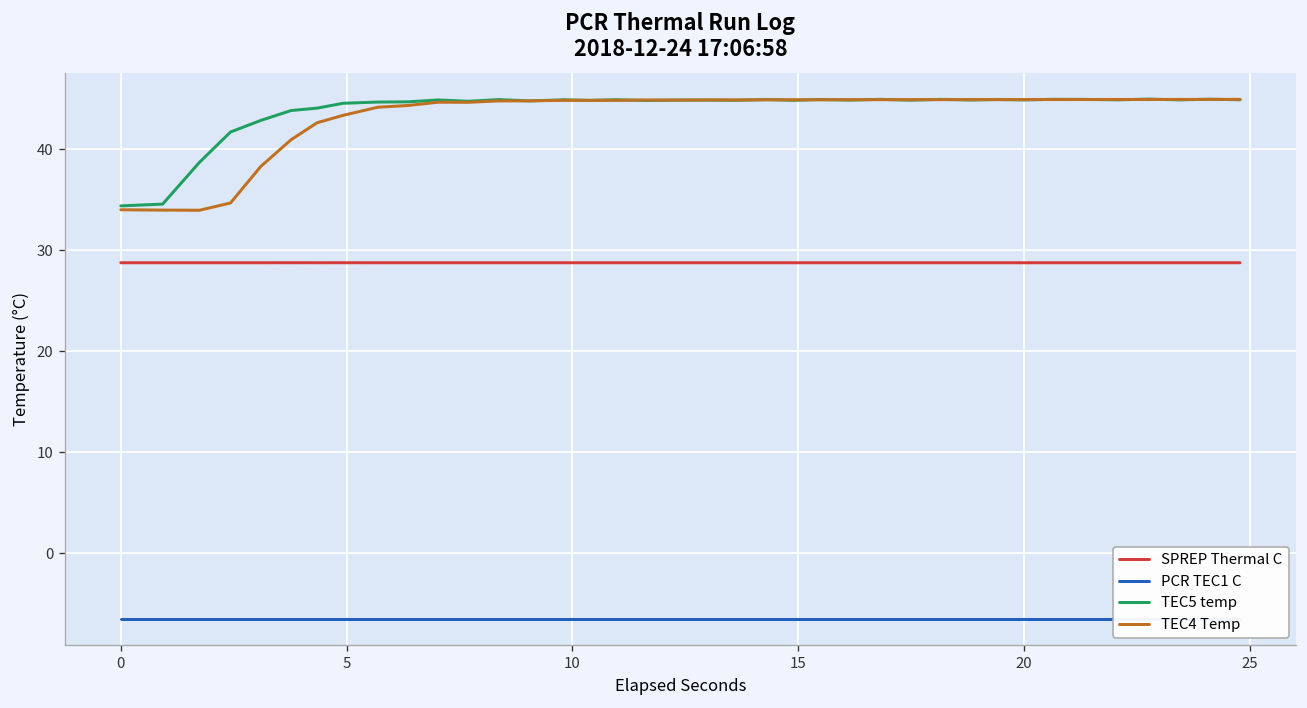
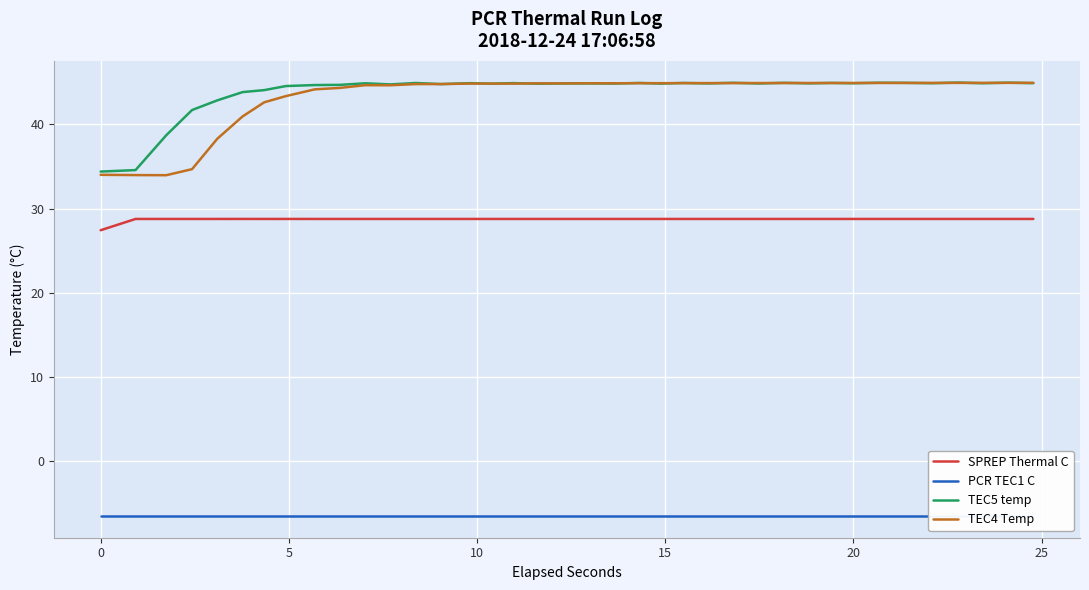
  {
    "SPREP Thermal C": {
-     "0": 29
+     "0": 27
    },
    "PCR TEC1 C": {
      "0": -7
    },
    "TEC5 temp": {
      "0": 34
    },
    "TEC4 Temp": {
      "0": 34
    }
  }
